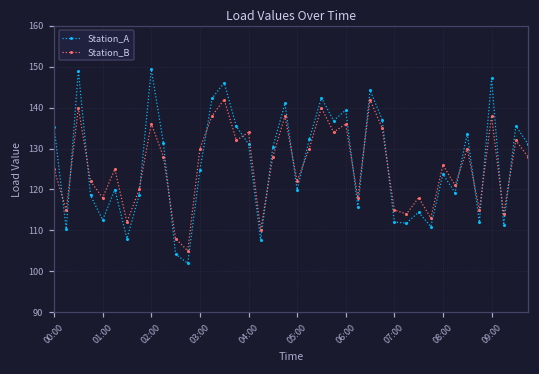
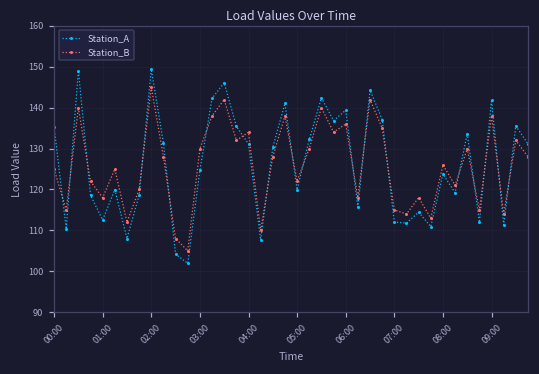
  {
    "Station_A": {
      "00:00": 135,
      "01:00": 113,
      "02:00": 149,
      "03:00": 125,
      "04:00": 131,
      "05:00": 120,
      "06:00": 139,
      "07:00": 112,
      "08:00": 124,
-     "09:00": 147
+     "09:00": 142
    },
    "Station_B": {
      "00:00": 125,
      "01:00": 118,
-     "02:00": 136,
+     "02:00": 145,
      "03:00": 130,
      "04:00": 134,
      "05:00": 122,
      "06:00": 136,
      "07:00": 115,
      "08:00": 126,
      "09:00": 138
    }
  }
